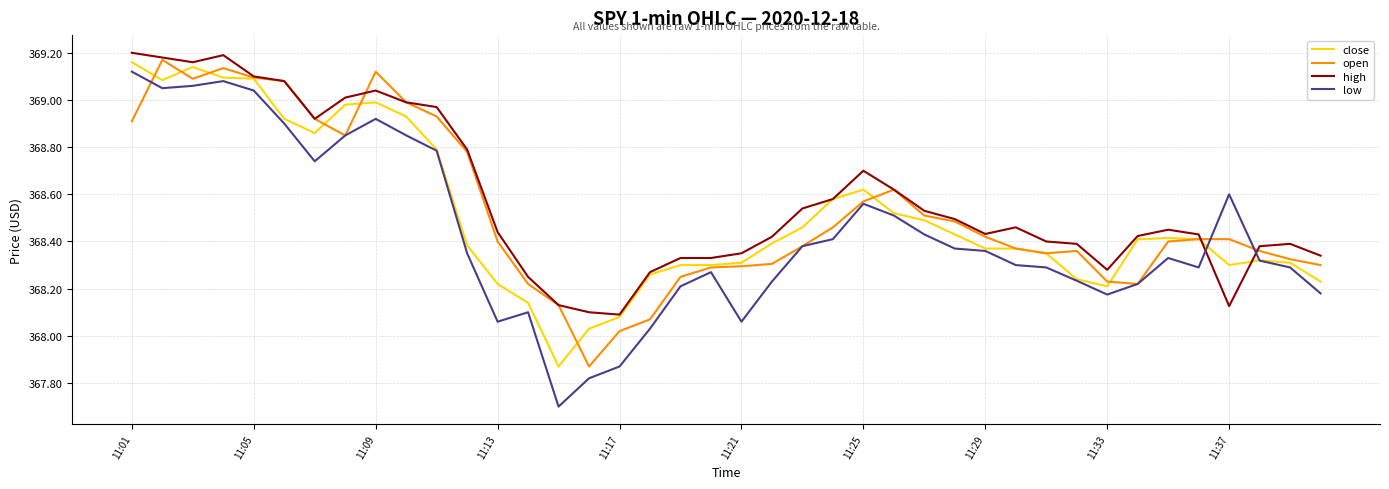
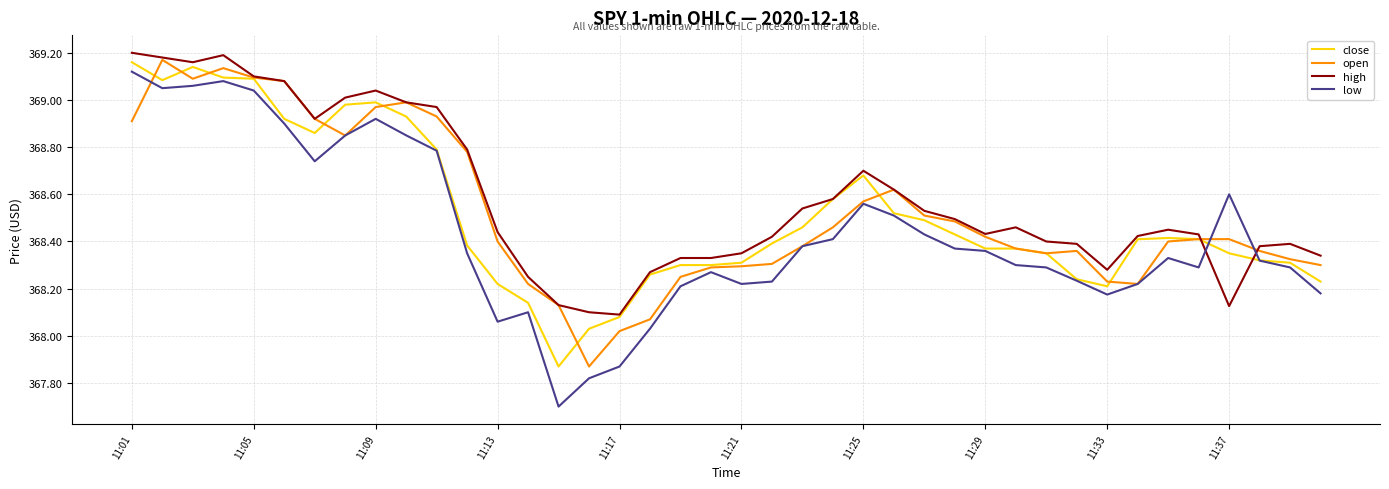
  {
    "close": {
      "11:01": 369.16,
      "11:09": 368.99,
      "11:13": 368.22,
      "11:21": 368.31,
-     "11:25": 368.62,
+     "11:25": 368.68,
      "11:33": 368.21,
-     "11:37": 368.30
+     "11:37": 368.35
    },
    "open": {
      "11:01": 368.91,
-     "11:09": 369.12,
+     "11:09": 368.97,
      "11:13": 368.40,
      "11:17": 368.02,
      "11:21": 368.30,
      "11:29": 368.42,
      "11:33": 368.23,
      "11:37": 368.41
    },
    "high": {
      "11:01": 369.20,
      "11:09": 369.04,
      "11:13": 368.44,
      "11:21": 368.35,
      "11:25": 368.70,
      "11:29": 368.43,
      "11:33": 368.28,
      "11:37": 368.13
    },
    "low": {
      "11:01": 369.12,
      "11:05": 369.04,
      "11:09": 368.92,
      "11:13": 368.06,
      "11:17": 367.87,
-     "11:21": 368.06,
+     "11:21": 368.22,
      "11:33": 368.18,
      "11:37": 368.60
    }
  }
